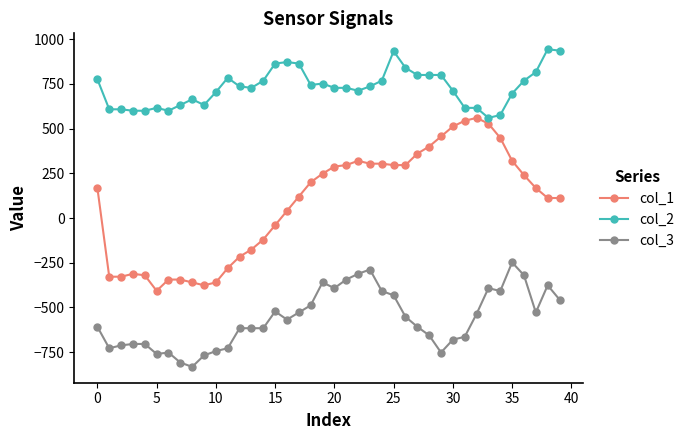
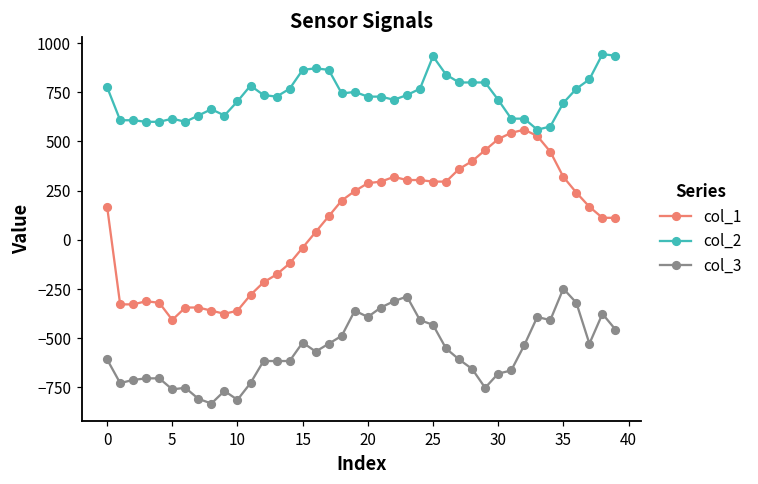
  {
    "col_1": {
      "0": 170,
      "5": -410,
      "10": -360,
      "15": -40,
      "20": 290,
      "25": 300,
      "30": 510,
      "35": 320
    },
    "col_2": {
      "0": 780,
      "5": 620,
      "10": 700,
      "15": 860,
      "20": 730,
      "25": 930,
      "30": 710,
      "35": 700
    },
    "col_3": {
      "0": -610,
      "5": -760,
-     "10": -740,
+     "10": -810,
      "15": -520,
      "20": -390,
      "25": -430,
      "30": -680,
      "35": -250
    }
  }
